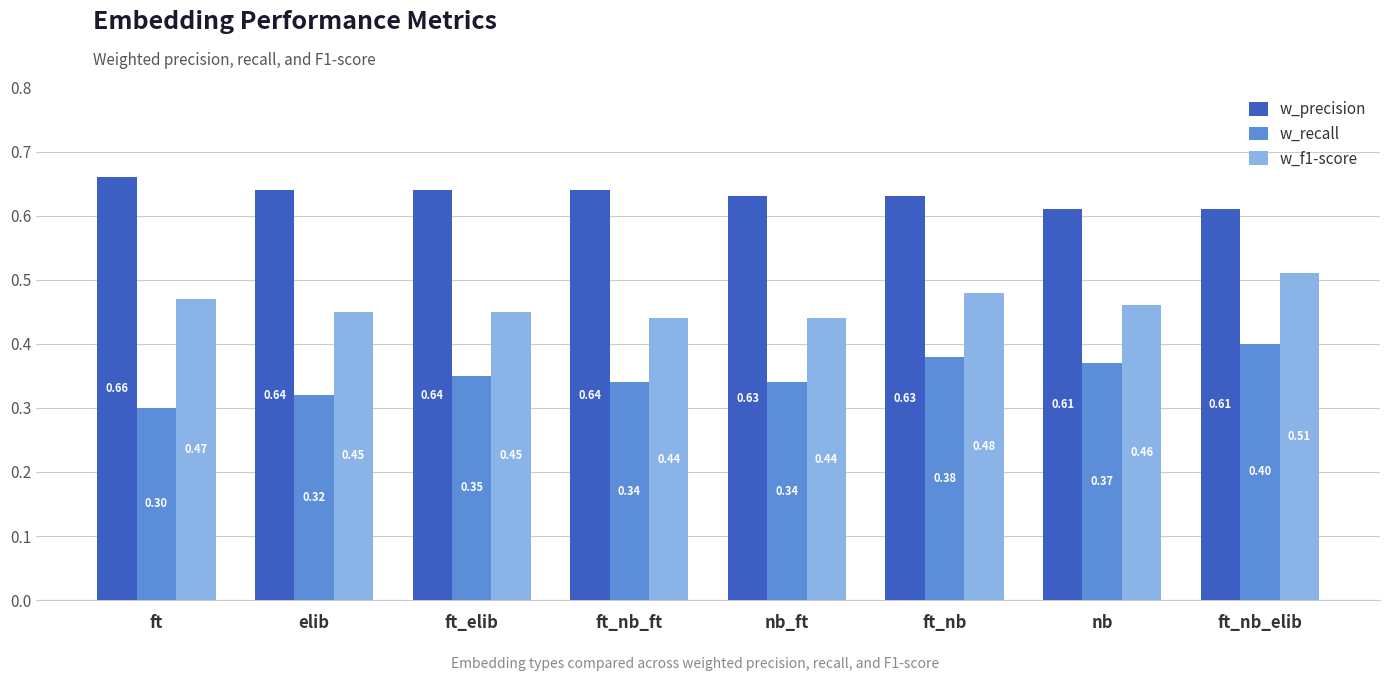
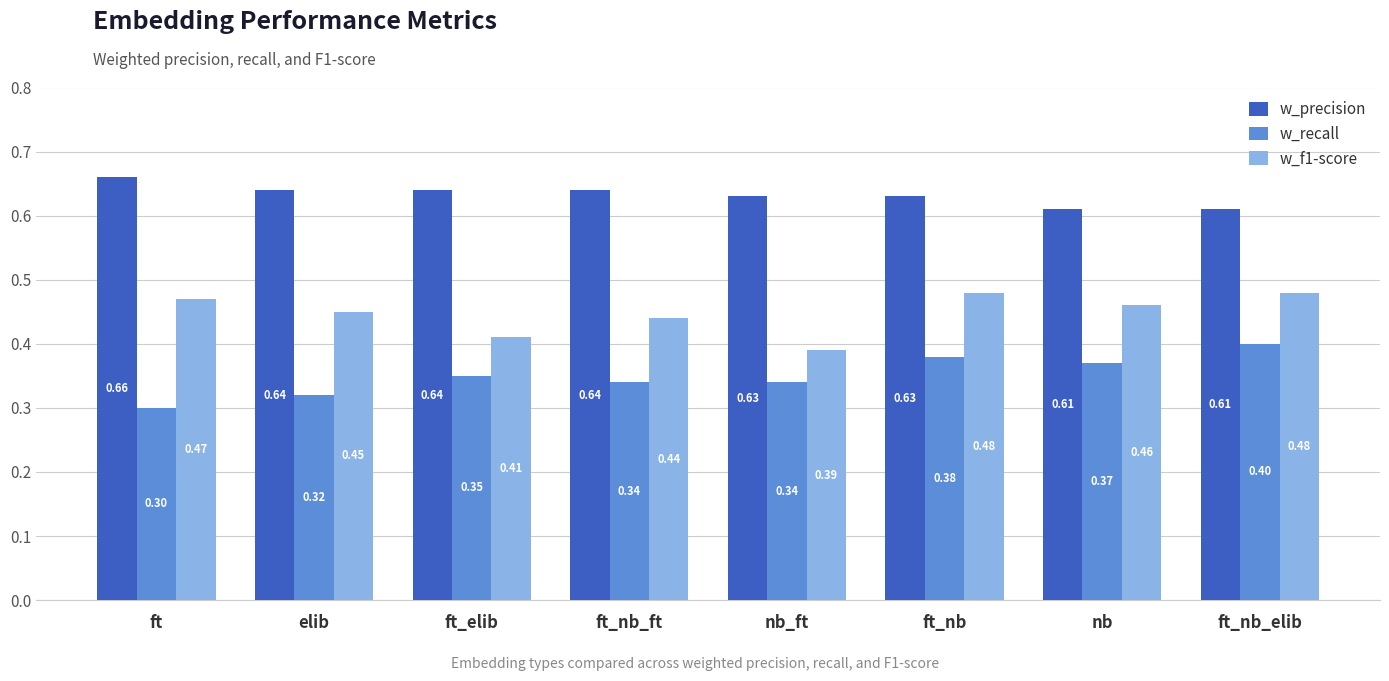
  {
    "w_f1-score": {
      "ft": 0.47,
      "elib": 0.45,
-     "ft_elib": 0.45,
+     "ft_elib": 0.41,
      "ft_nb_ft": 0.44,
-     "nb_ft": 0.44,
+     "nb_ft": 0.39,
      "ft_nb": 0.48,
      "nb": 0.46,
-     "ft_nb_elib": 0.51
+     "ft_nb_elib": 0.48
    }
  }
